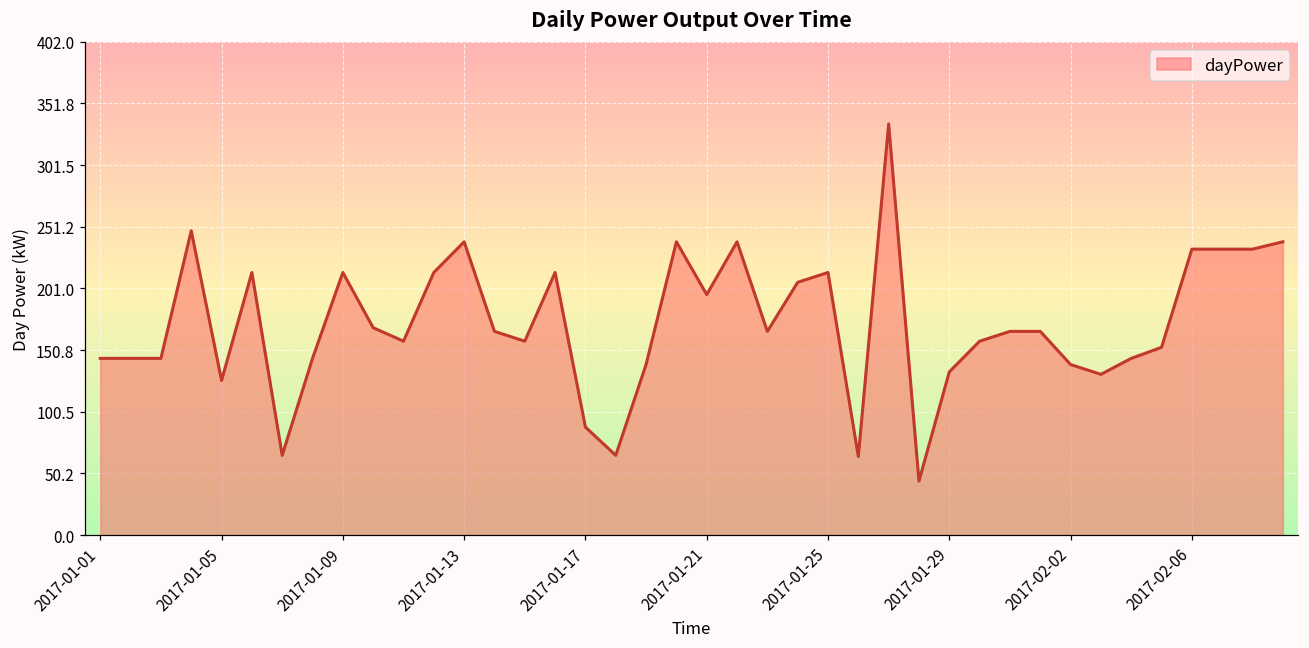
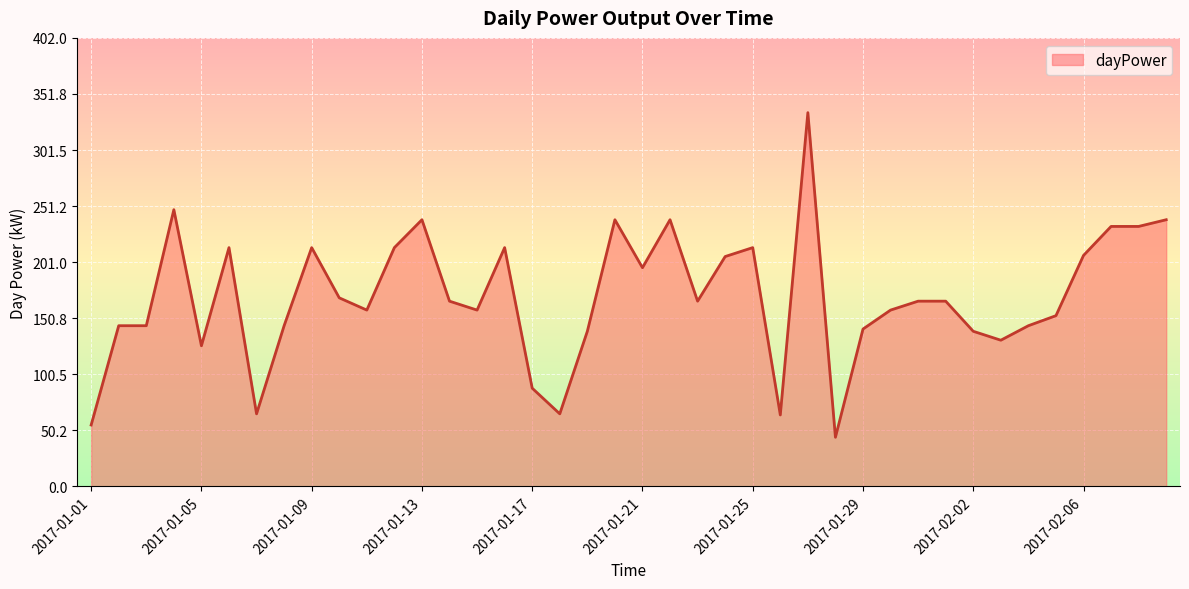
  {
-   "2017-01-01": 144,
+   "2017-01-01": 55,
    "2017-01-05": 126,
    "2017-01-09": 214,
    "2017-01-13": 239,
    "2017-01-17": 88,
    "2017-01-21": 196,
    "2017-01-25": 214,
-   "2017-01-29": 133,
+   "2017-01-29": 141,
    "2017-02-02": 139,
-   "2017-02-06": 233
+   "2017-02-06": 207
  }
